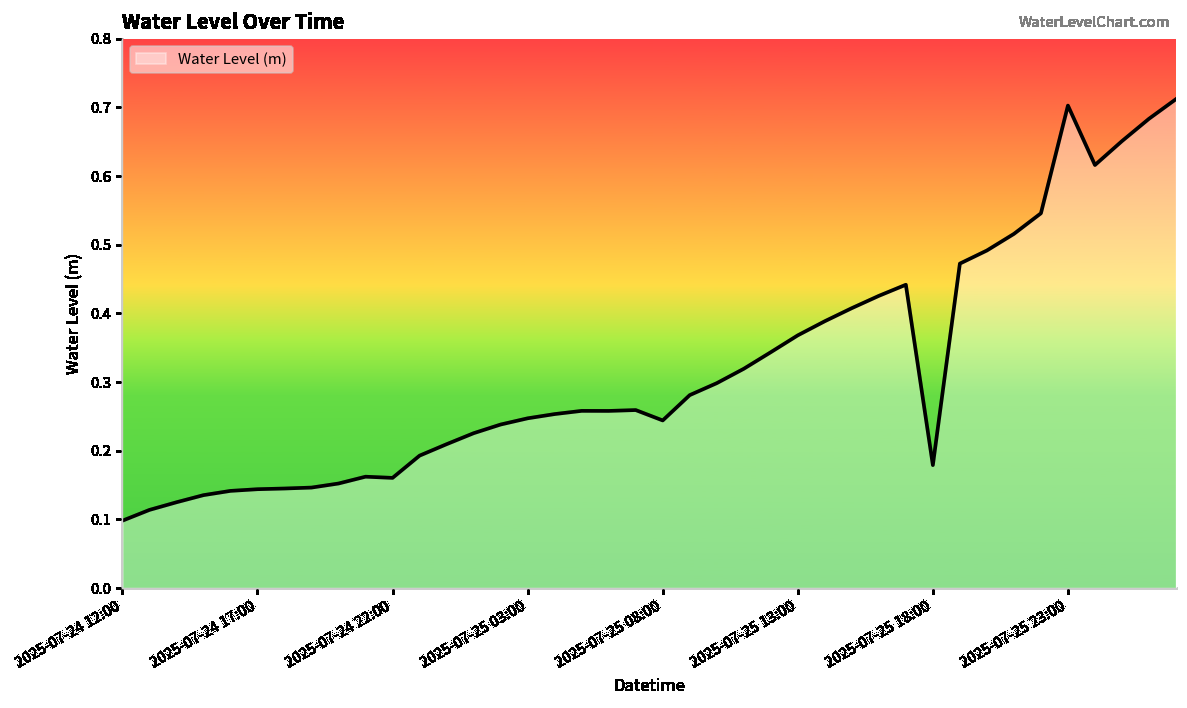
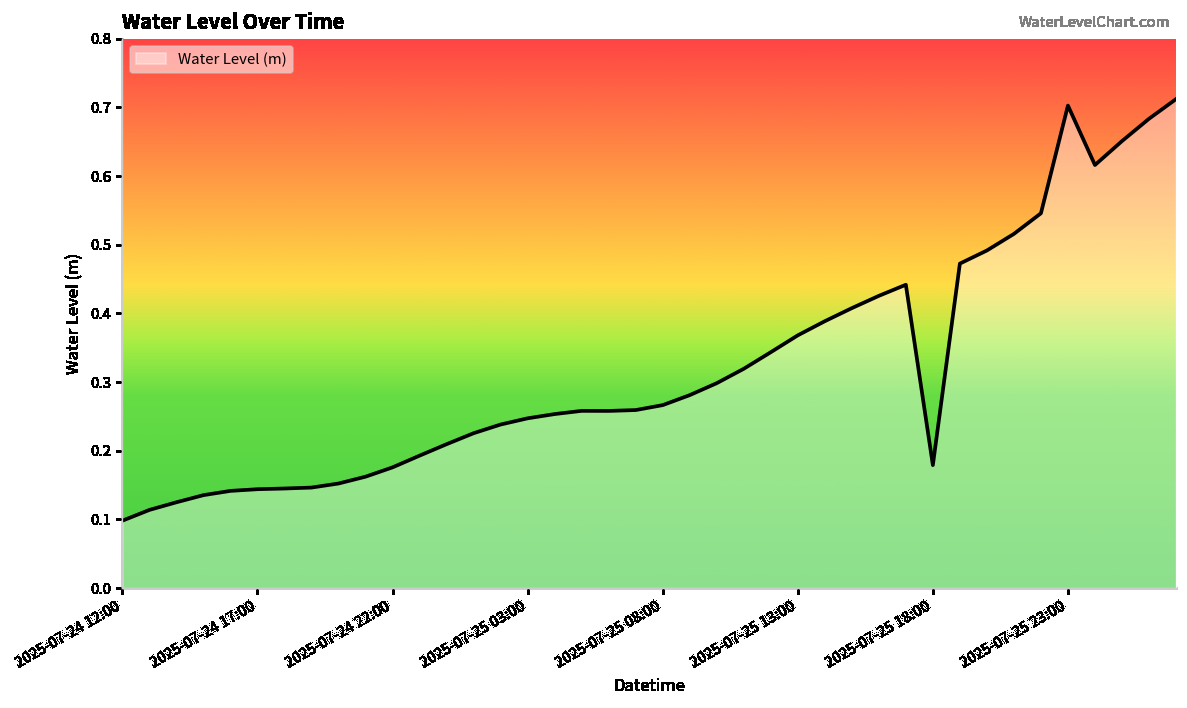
  {
    "2025-07-24 12:00": 0.10,
    "2025-07-24 17:00": 0.14,
-   "2025-07-24 22:00": 0.16,
+   "2025-07-24 22:00": 0.18,
    "2025-07-25 03:00": 0.25,
-   "2025-07-25 08:00": 0.24,
+   "2025-07-25 08:00": 0.27,
    "2025-07-25 13:00": 0.37,
    "2025-07-25 18:00": 0.18,
    "2025-07-25 23:00": 0.70
  }
